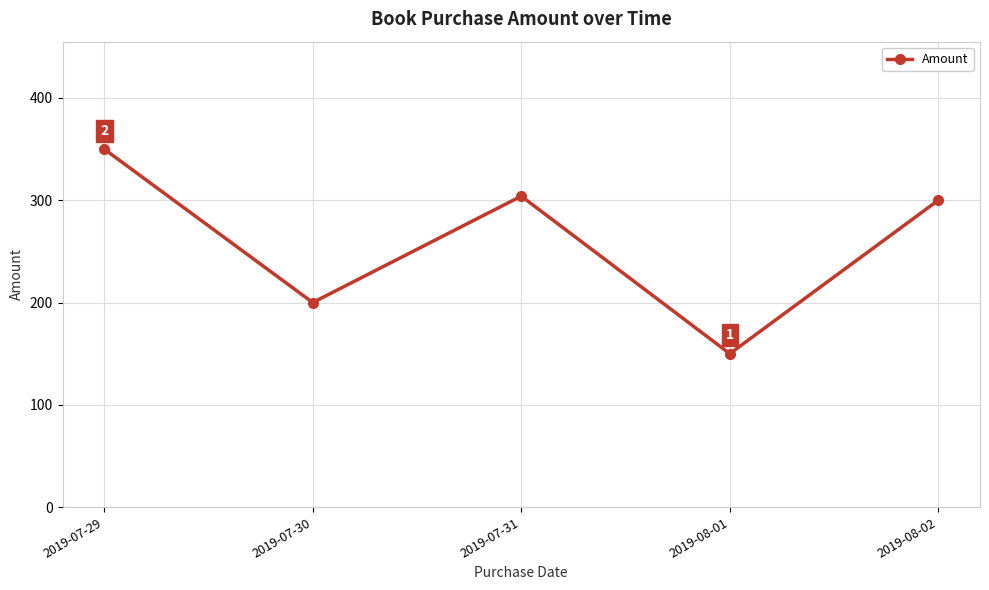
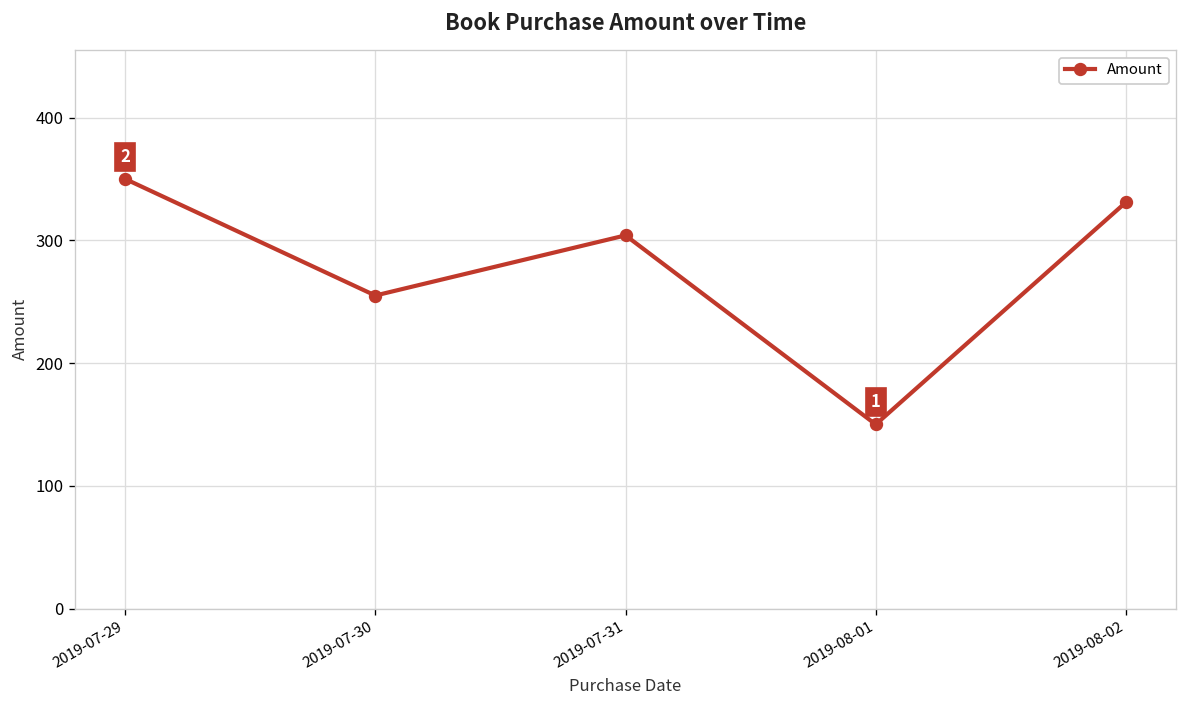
  {
-   "2019-07-30": 200,
+   "2019-07-30": 255,
    "2019-07-31": 304,
-   "2019-08-02": 300
+   "2019-08-02": 331
  }
